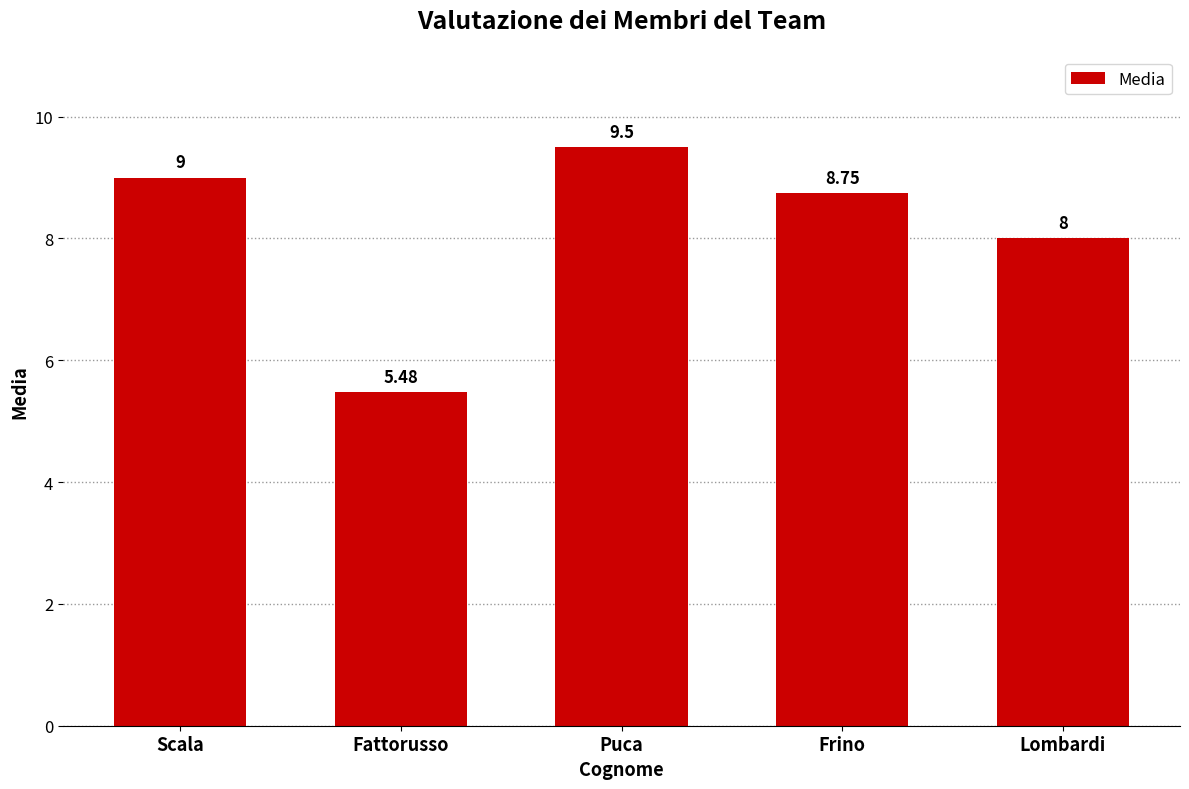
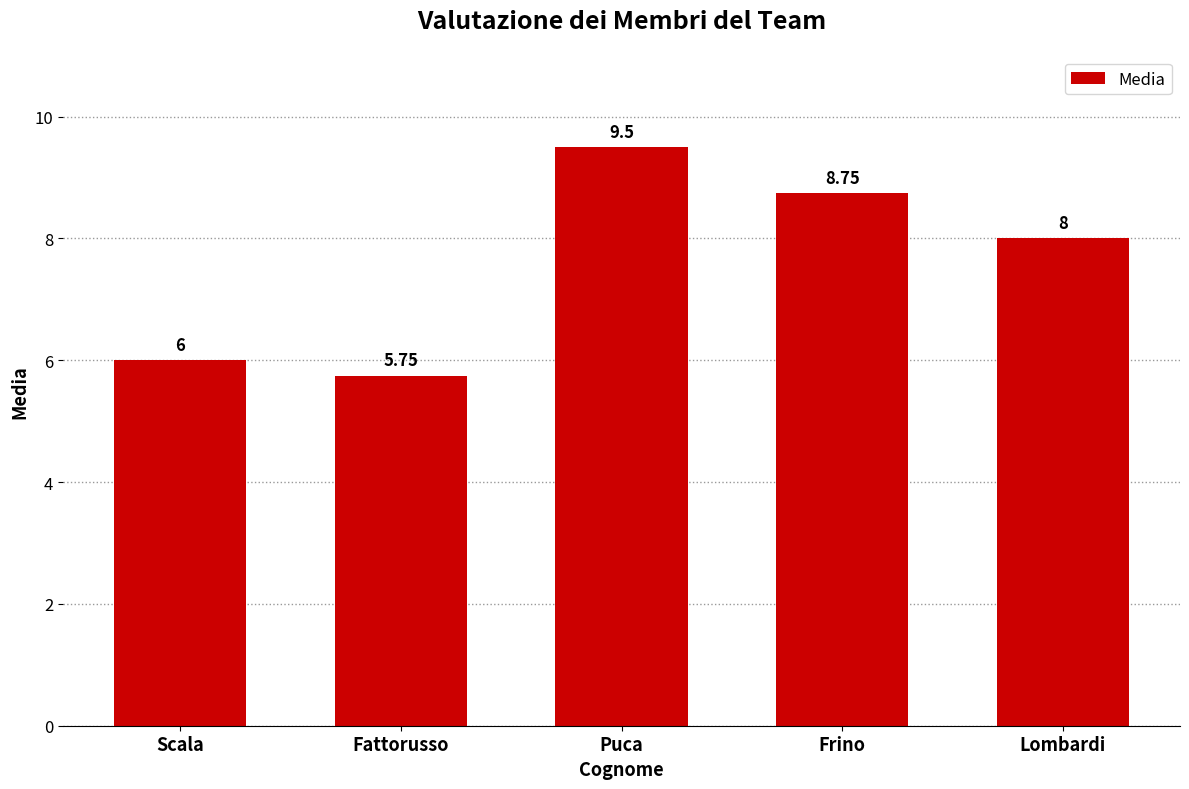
  {
-   "Scala": 9,
-   "Fattorusso": 5.48,
+   "Scala": 6,
+   "Fattorusso": 5.75,
    "Puca": 9.5,
    "Frino": 8.75,
    "Lombardi": 8
  }
